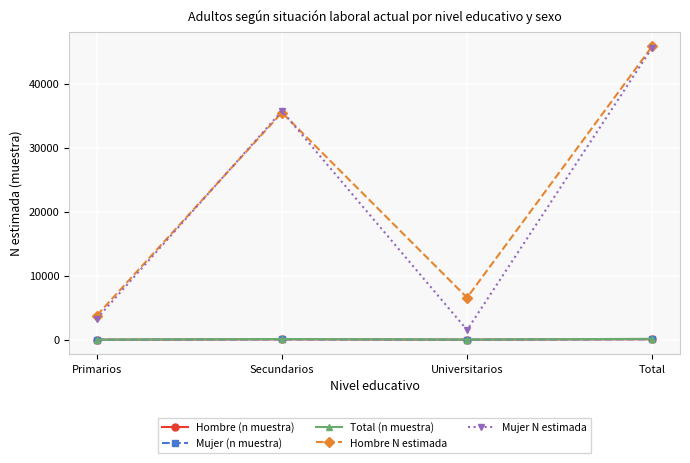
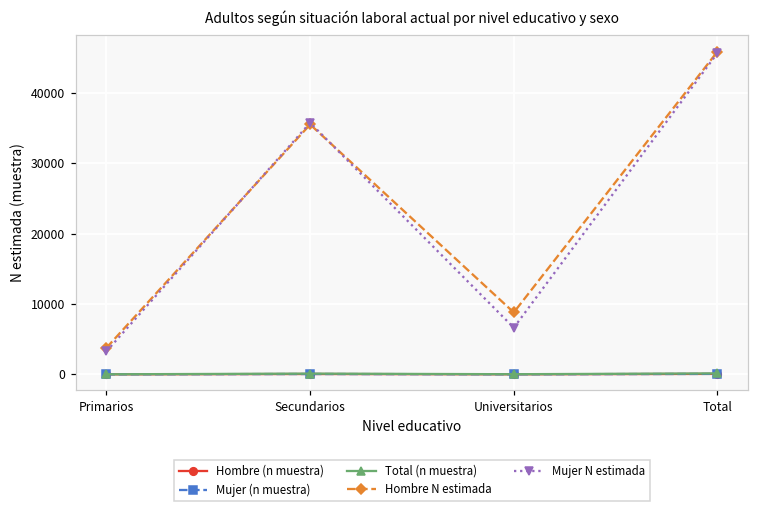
  {
    "Total (n muestra)": {
      "Primarios": 0,
      "Secundarios": 0,
      "Universitarios": 0,
      "Total": 0
    },
    "Hombre N estimada": {
      "Primarios": 4000,
-     "Universitarios": 7000
+     "Universitarios": 9000
    },
    "Mujer N estimada": {
      "Primarios": 3000,
-     "Universitarios": 2000
+     "Universitarios": 7000
    }
  }
